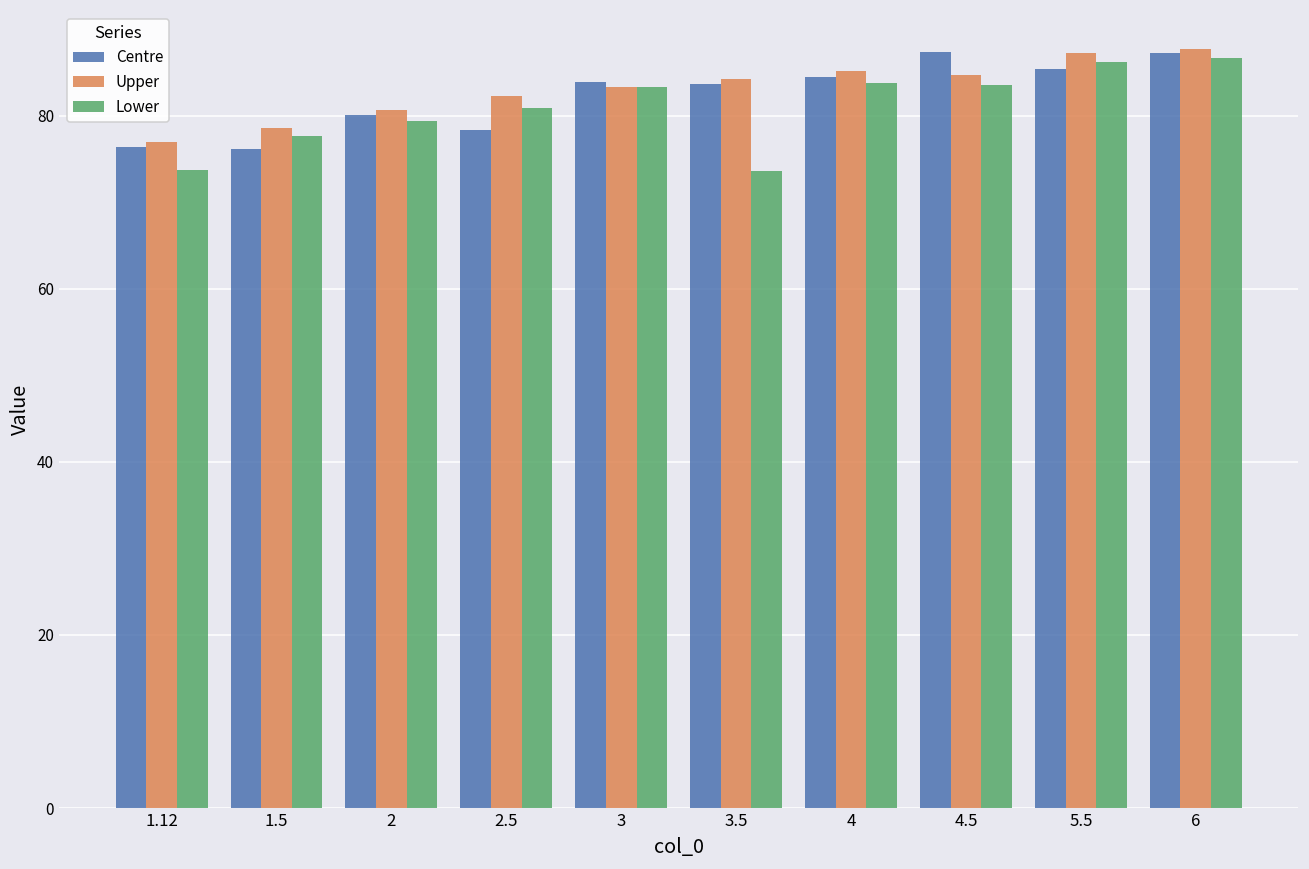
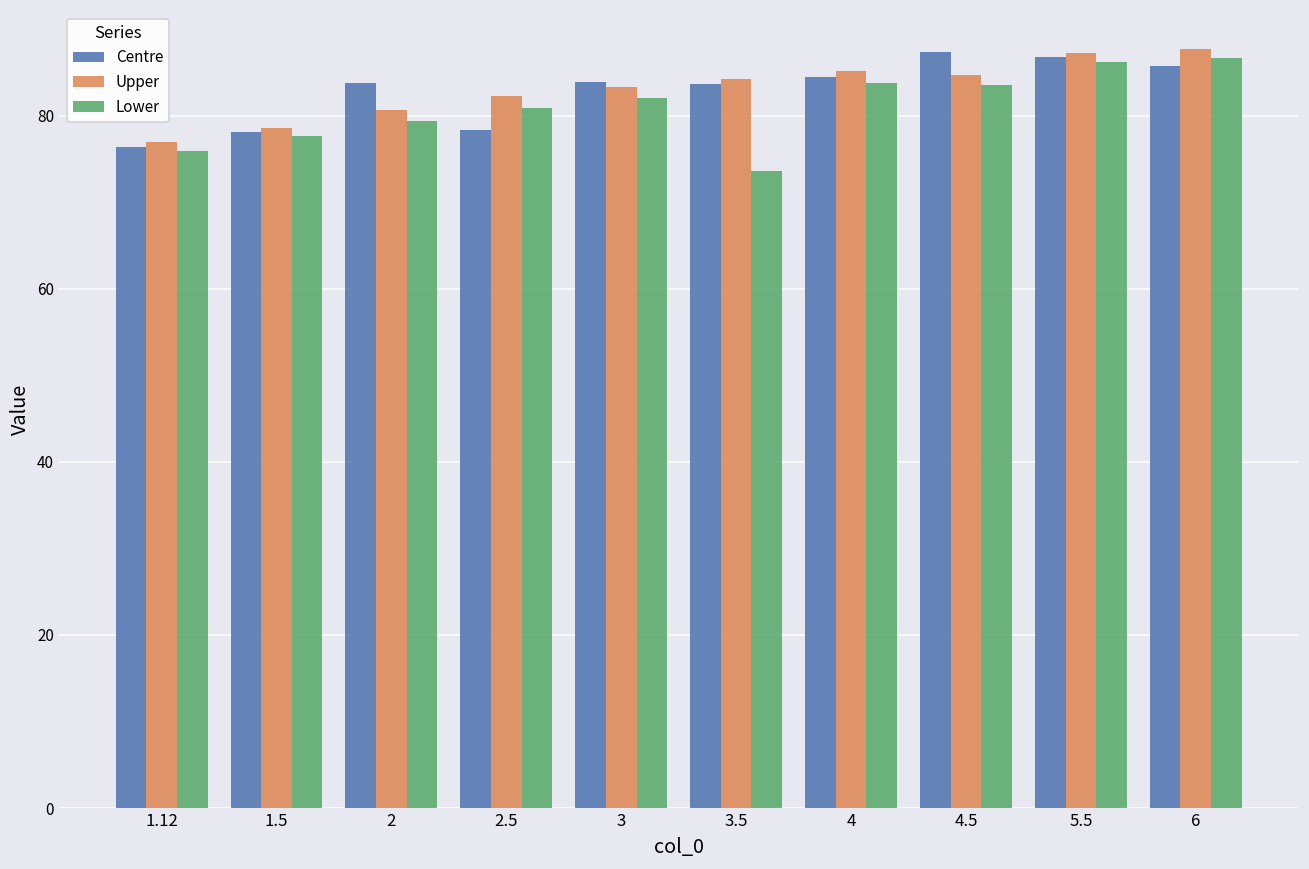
  {
    "Centre": {
      "1.12": 76,
-     "1.5": 76,
-     "2": 80,
+     "1.5": 78,
+     "2": 84,
      "2.5": 78,
      "3": 84,
      "3.5": 84,
      "4": 84,
      "4.5": 87,
-     "5.5": 85,
-     "6": 87
+     "5.5": 87,
+     "6": 86
    },
    "Upper": {
      "1.12": 77,
      "1.5": 79,
      "2": 81,
      "2.5": 82,
      "3": 83,
      "3.5": 84,
      "4": 85,
      "4.5": 85,
      "5.5": 87,
      "6": 88
    },
    "Lower": {
-     "1.12": 74,
+     "1.12": 76,
      "1.5": 78,
      "2": 79,
      "2.5": 81,
-     "3": 83,
+     "3": 82,
      "3.5": 74,
      "4": 84,
      "4.5": 83,
      "5.5": 86,
      "6": 87
    }
  }
